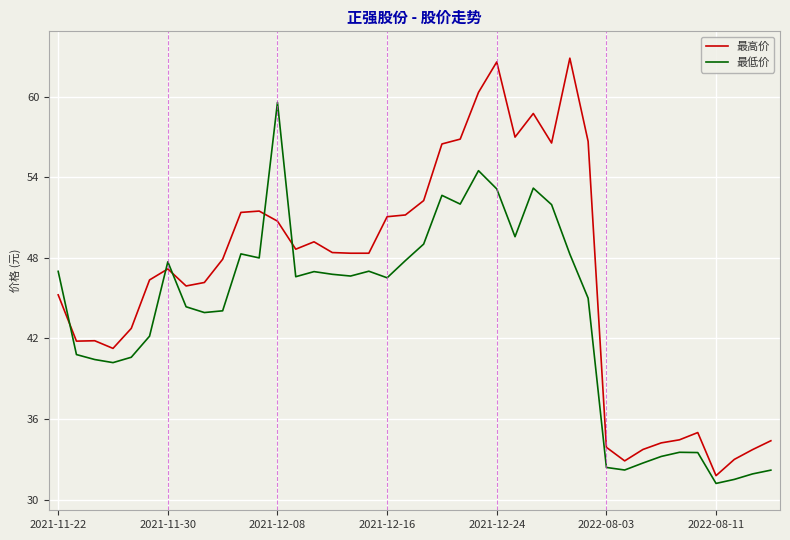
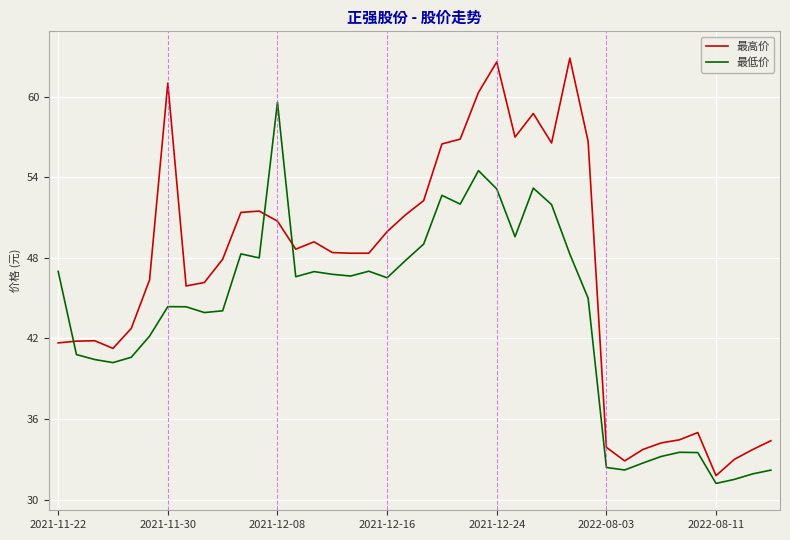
  {
    "最高价": {
-     "2021-11-22": 45.3,
-     "2021-11-30": 47.2,
+     "2021-11-22": 41.7,
+     "2021-11-30": 61.0,
      "2021-12-08": 50.7,
-     "2021-12-16": 51.1,
+     "2021-12-16": 50.0,
      "2021-12-24": 62.6,
      "2022-08-03": 33.9,
      "2022-08-11": 31.8
    },
    "最低价": {
      "2021-11-22": 47.0,
-     "2021-11-30": 47.7,
+     "2021-11-30": 44.4,
      "2021-12-08": 59.6,
      "2021-12-16": 46.5,
      "2021-12-24": 53.1,
      "2022-08-03": 32.4,
      "2022-08-11": 31.2
    }
  }
